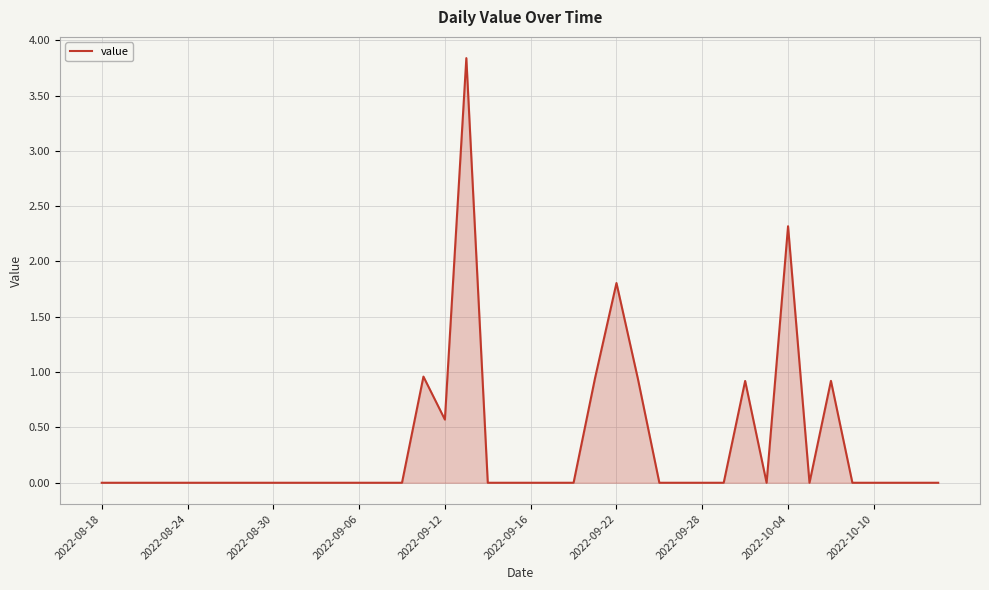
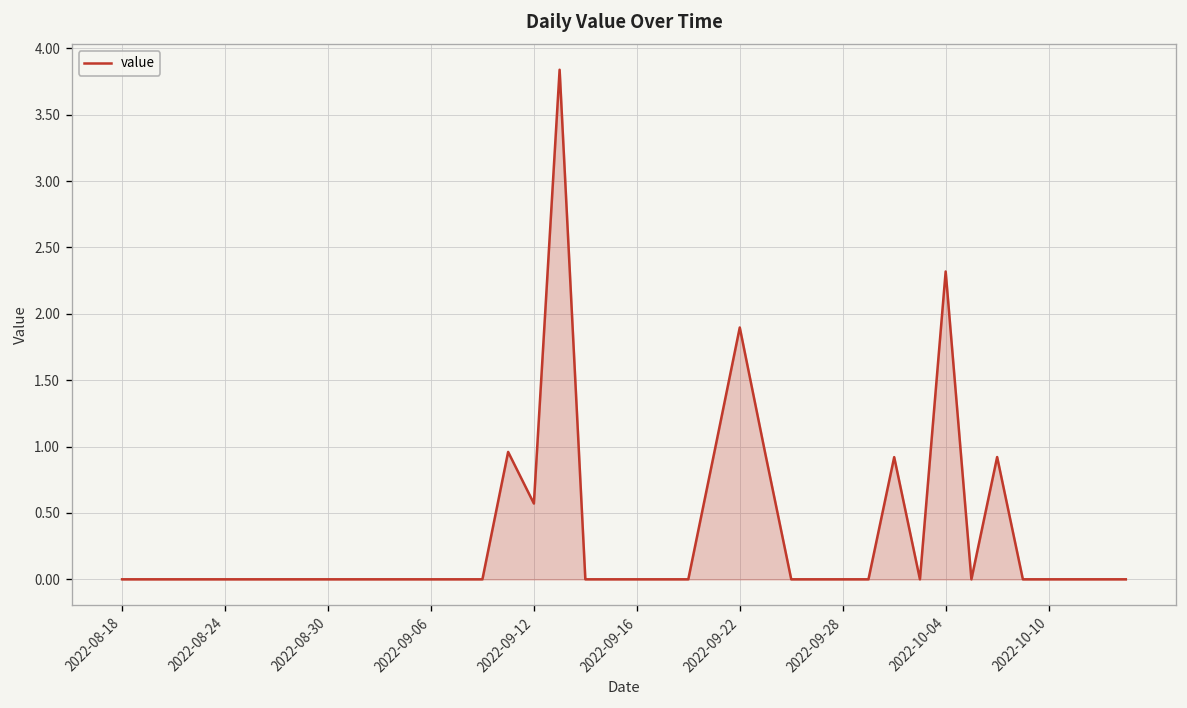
  {
    "2022-08-18": 0.00,
    "2022-08-24": 0.00,
    "2022-08-30": 0.00,
    "2022-09-06": 0.00,
    "2022-09-12": 0.57,
    "2022-09-16": 0.00,
-   "2022-09-22": 1.81,
+   "2022-09-22": 1.90,
    "2022-09-28": 0.00,
    "2022-10-04": 2.32,
    "2022-10-10": 0.00
  }
